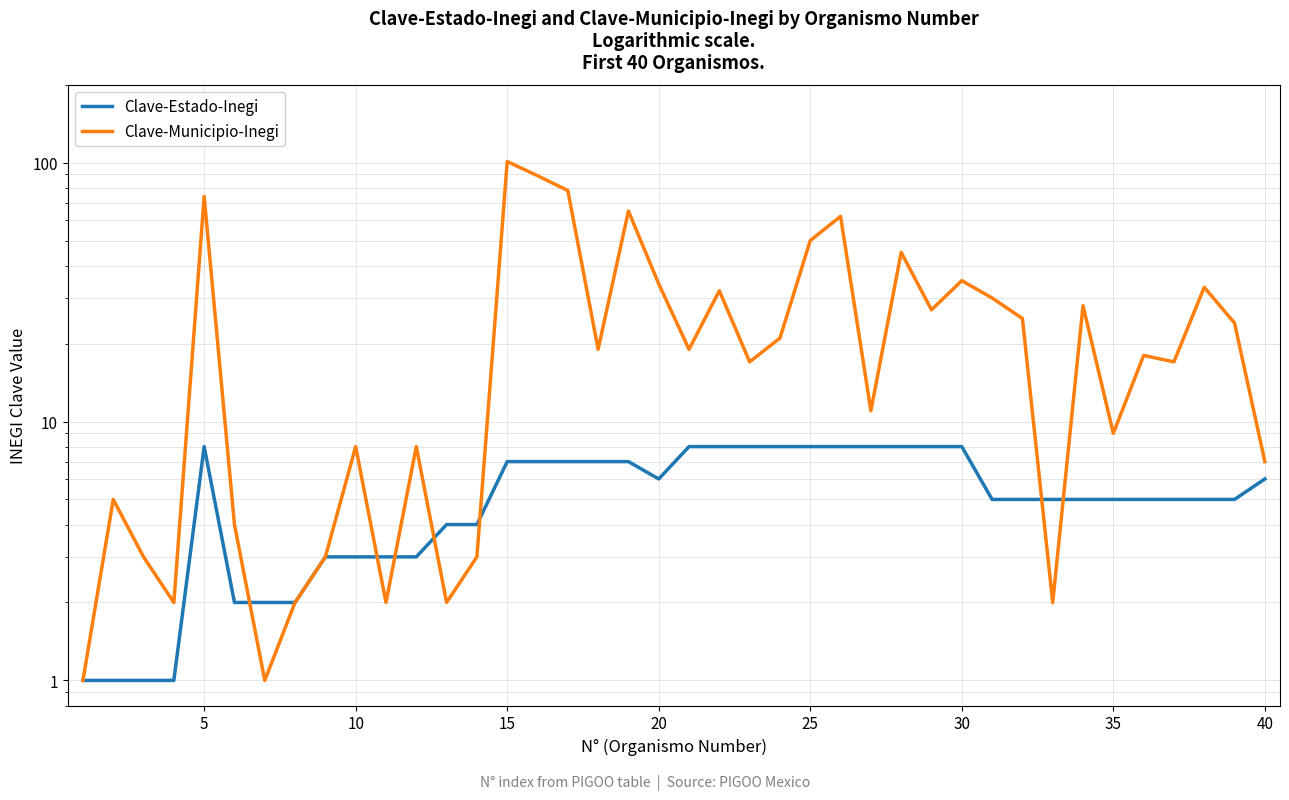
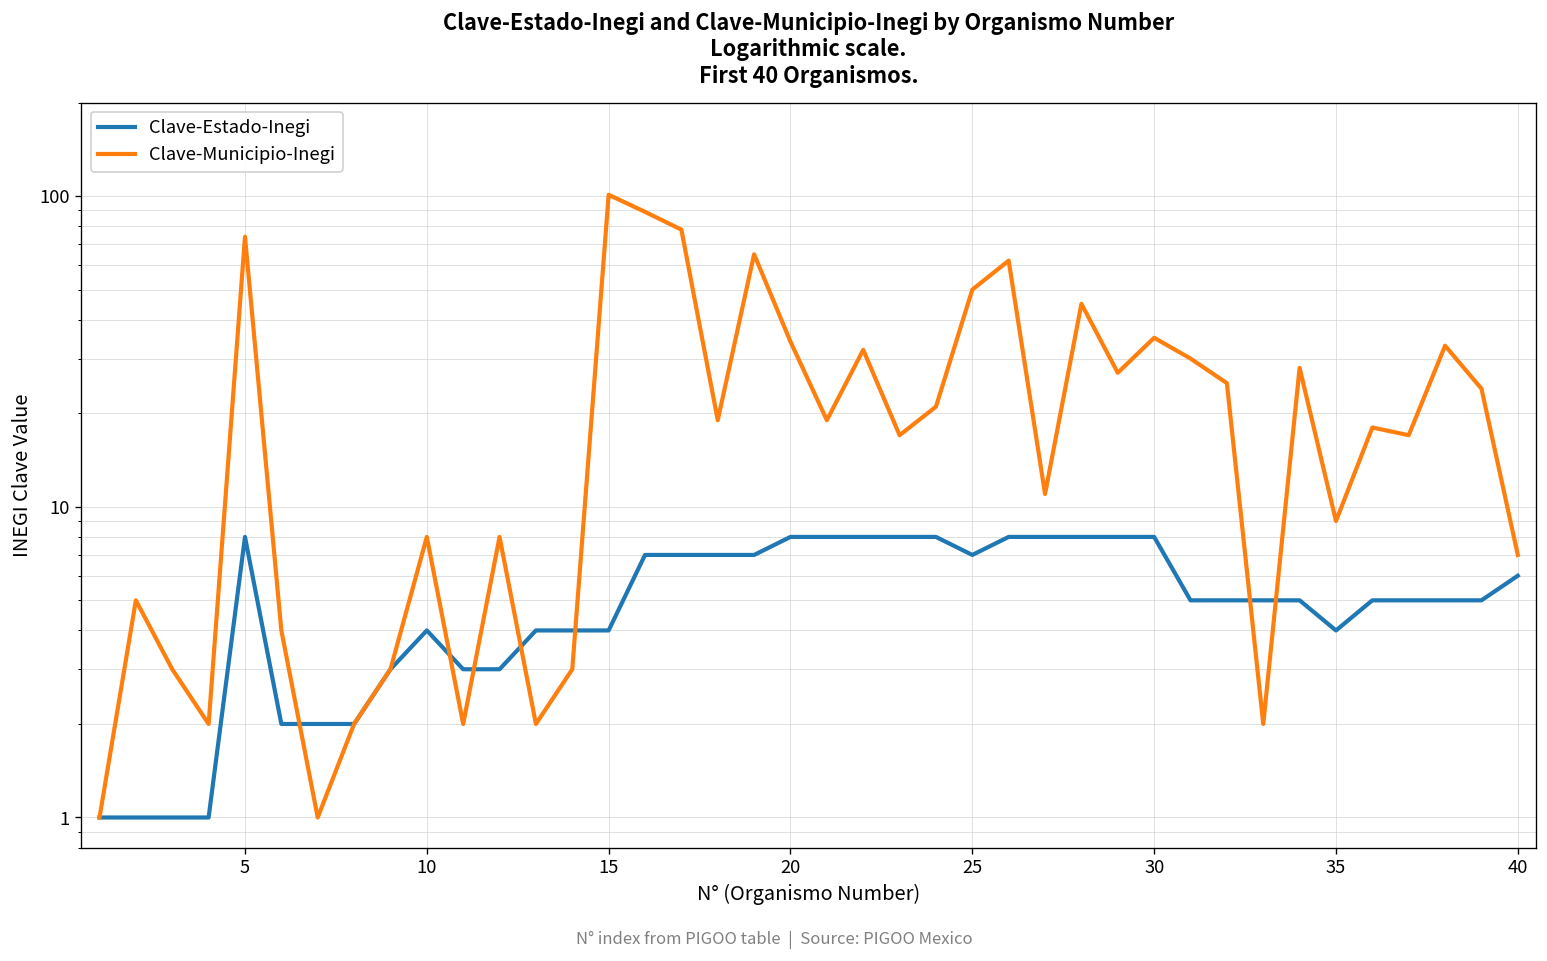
  {
    "Clave-Estado-Inegi": {
      "5": 8,
-     "10": 3,
-     "15": 7,
-     "20": 6,
-     "25": 8,
+     "10": 4,
+     "15": 4,
+     "20": 8,
+     "25": 7,
      "30": 8,
-     "35": 5,
+     "35": 4,
      "40": 6
    },
    "Clave-Municipio-Inegi": {
      "5": 74,
      "10": 8,
      "15": 101,
      "20": 34,
      "25": 50,
      "30": 35,
      "35": 9,
      "40": 7
    }
  }
